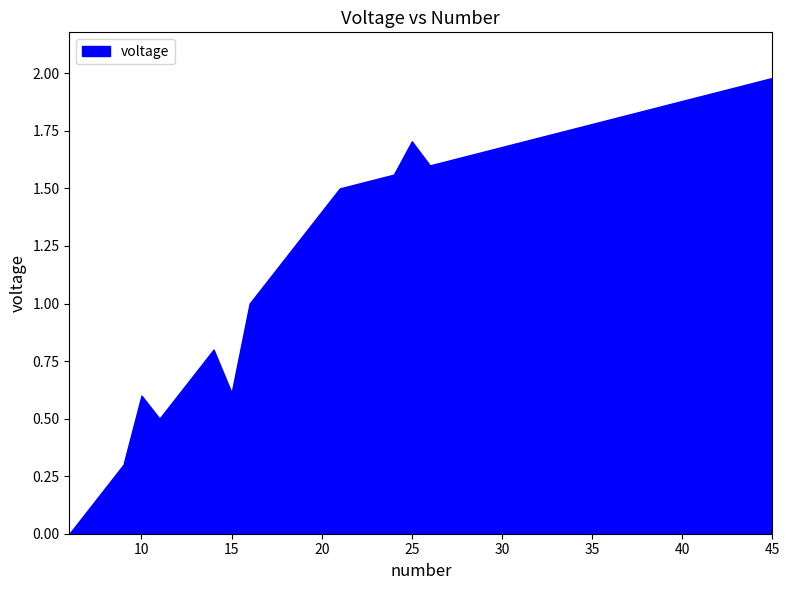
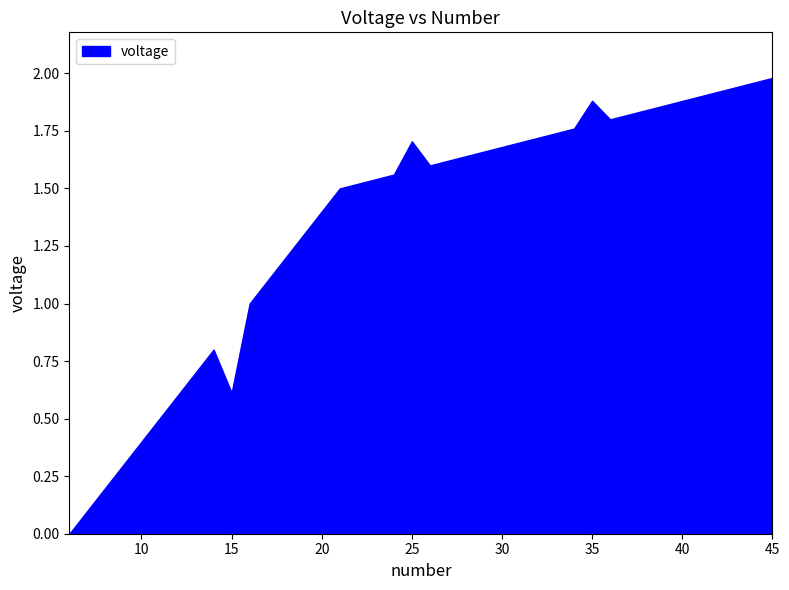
  {
-   "10": 0.6,
+   "10": 0.4,
    "15": 0.61,
    "20": 1.40,
    "25": 1.70,
    "30": 1.68,
-   "35": 1.78,
+   "35": 1.88,
    "40": 1.88,
    "45": 1.98
  }
